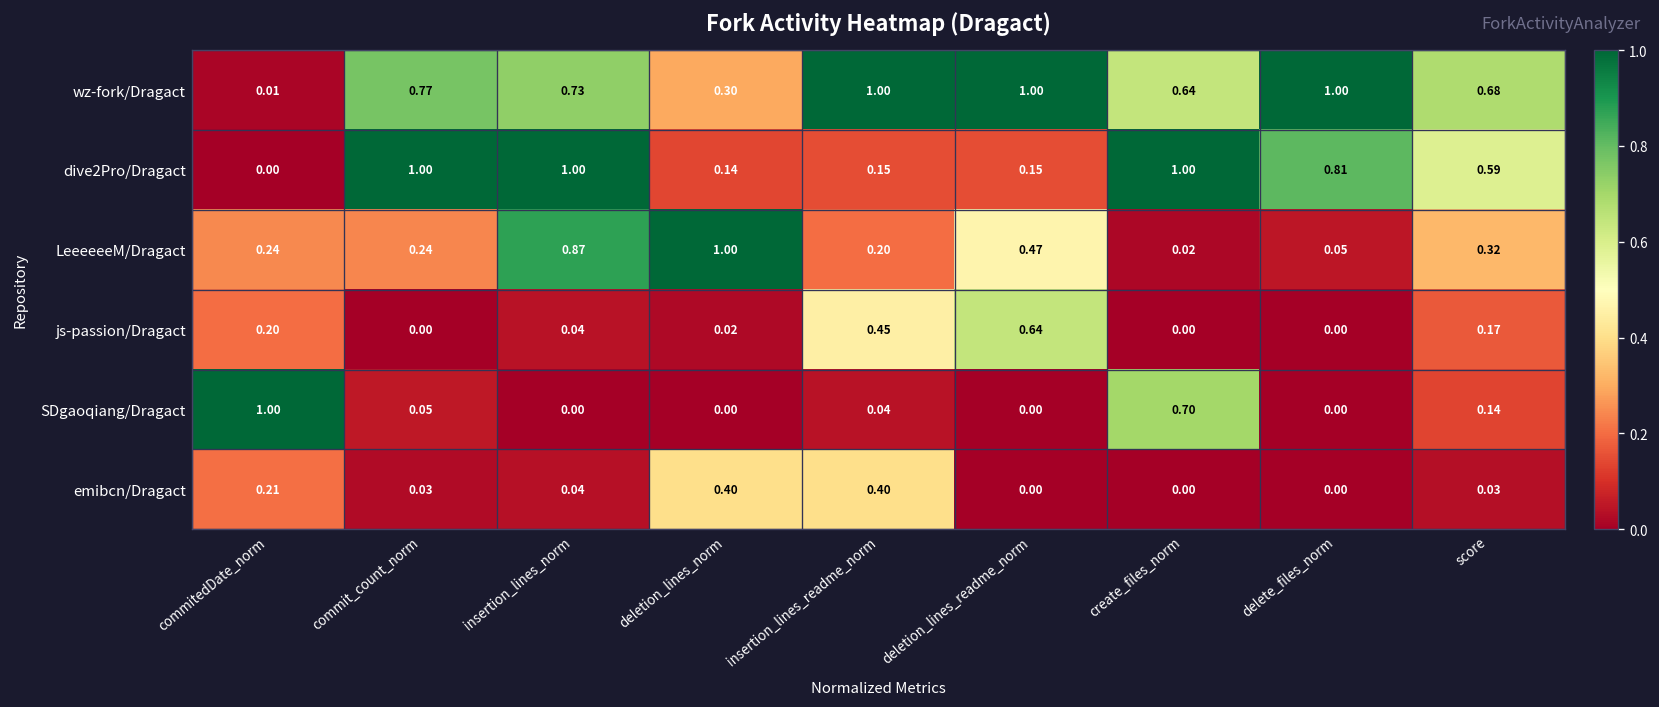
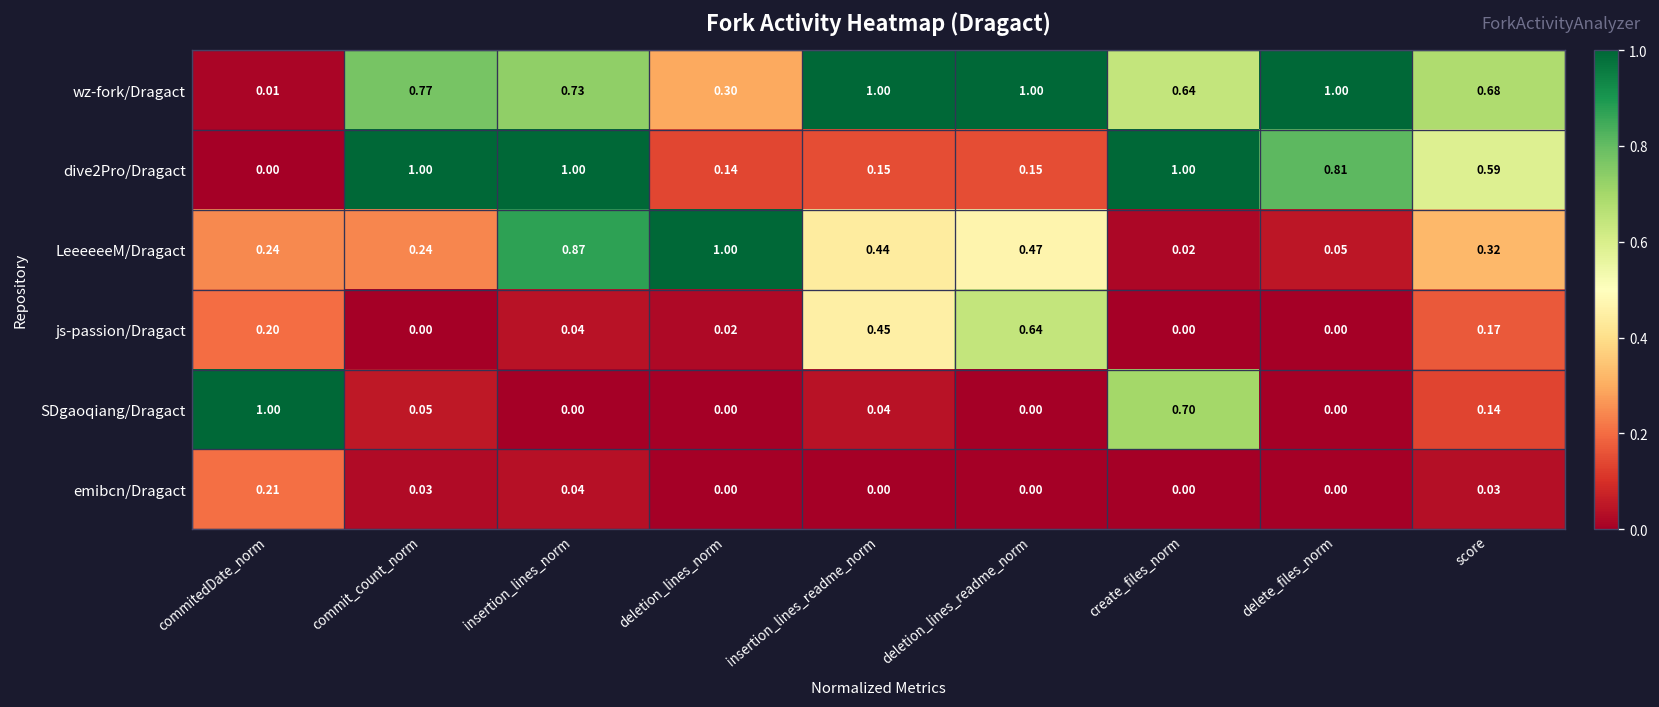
  {
    "wz-fork/Dragact": {
      "commitedDate_norm": 0.01,
      "commit_count_norm": 0.77,
      "insertion_lines_norm": 0.73,
      "deletion_lines_norm": 0.30,
      "insertion_lines_readme_norm": 1.00,
      "deletion_lines_readme_norm": 1.00,
      "create_files_norm": 0.64,
      "delete_files_norm": 1.00,
      "score": 0.68
    },
    "dive2Pro/Dragact": {
      "commitedDate_norm": 0.00,
      "commit_count_norm": 1.00,
      "insertion_lines_norm": 1.00,
      "deletion_lines_norm": 0.14,
      "insertion_lines_readme_norm": 0.15,
      "deletion_lines_readme_norm": 0.15,
      "create_files_norm": 1.00,
      "delete_files_norm": 0.81,
      "score": 0.59
    },
    "LeeeeeeM/Dragact": {
      "commitedDate_norm": 0.24,
      "commit_count_norm": 0.24,
      "insertion_lines_norm": 0.87,
      "deletion_lines_norm": 1.00,
-     "insertion_lines_readme_norm": 0.20,
+     "insertion_lines_readme_norm": 0.44,
      "deletion_lines_readme_norm": 0.47,
      "create_files_norm": 0.02,
      "delete_files_norm": 0.05,
      "score": 0.32
    },
    "js-passion/Dragact": {
      "commitedDate_norm": 0.20,
      "commit_count_norm": 0.00,
      "insertion_lines_norm": 0.04,
      "deletion_lines_norm": 0.02,
      "insertion_lines_readme_norm": 0.45,
      "deletion_lines_readme_norm": 0.64,
      "create_files_norm": 0.00,
      "delete_files_norm": 0.00,
      "score": 0.17
    },
    "SDgaoqiang/Dragact": {
      "commitedDate_norm": 1.00,
      "commit_count_norm": 0.05,
      "insertion_lines_norm": 0.00,
      "deletion_lines_norm": 0.00,
      "insertion_lines_readme_norm": 0.04,
      "deletion_lines_readme_norm": 0.00,
      "create_files_norm": 0.70,
      "delete_files_norm": 0.00,
      "score": 0.14
    },
    "emibcn/Dragact": {
      "commitedDate_norm": 0.21,
      "commit_count_norm": 0.03,
      "insertion_lines_norm": 0.04,
-     "deletion_lines_norm": 0.40,
-     "insertion_lines_readme_norm": 0.40,
+     "deletion_lines_norm": 0.00,
+     "insertion_lines_readme_norm": 0.00,
      "deletion_lines_readme_norm": 0.00,
      "create_files_norm": 0.00,
      "delete_files_norm": 0.00,
      "score": 0.03
    }
  }
